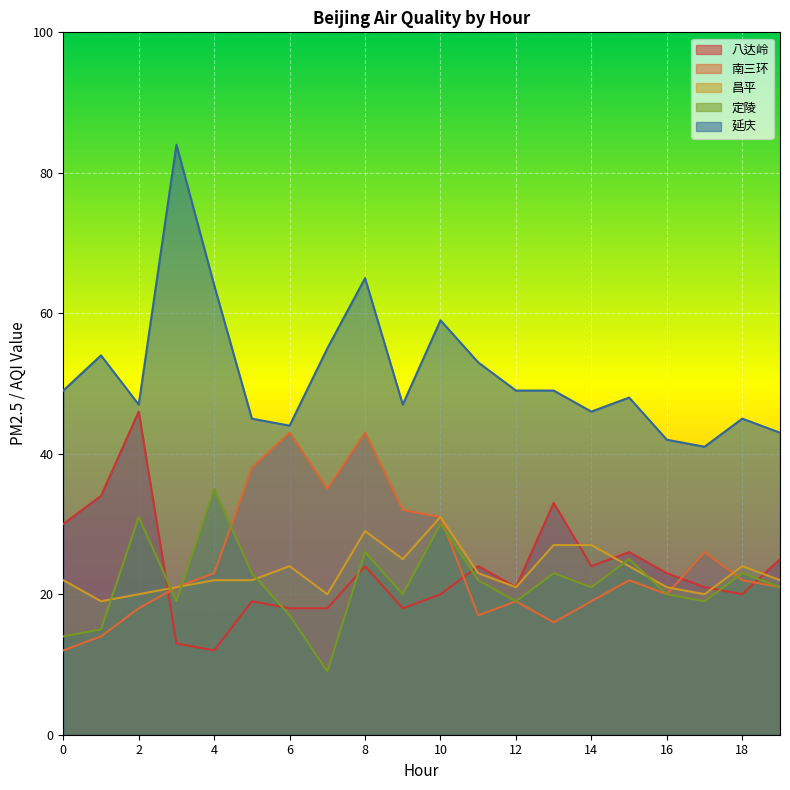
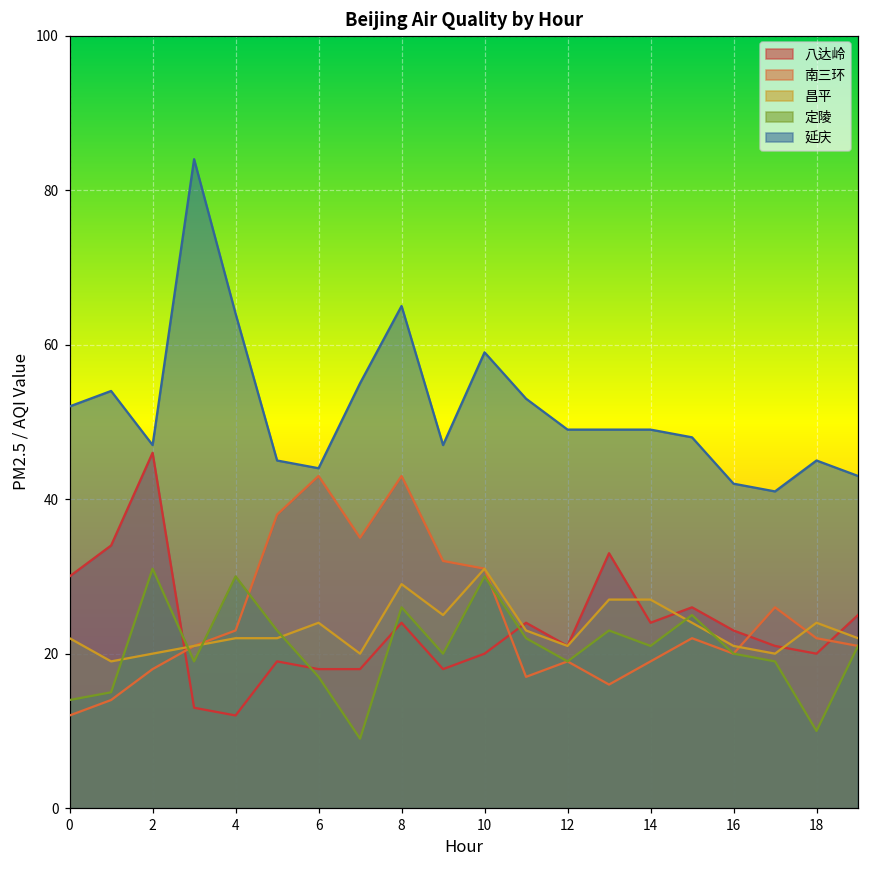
  {
    "定陵": {
      "0": 14,
      "2": 31,
-     "4": 35,
+     "4": 30,
      "6": 17,
      "8": 26,
      "10": 30,
      "14": 21,
-     "18": 23
+     "18": 10
    },
    "延庆": {
-     "0": 49,
+     "0": 52,
      "2": 47,
      "4": 64,
      "6": 44,
      "8": 65,
      "10": 59,
      "12": 49,
-     "14": 46,
+     "14": 49,
      "16": 42,
      "18": 45
    }
  }
